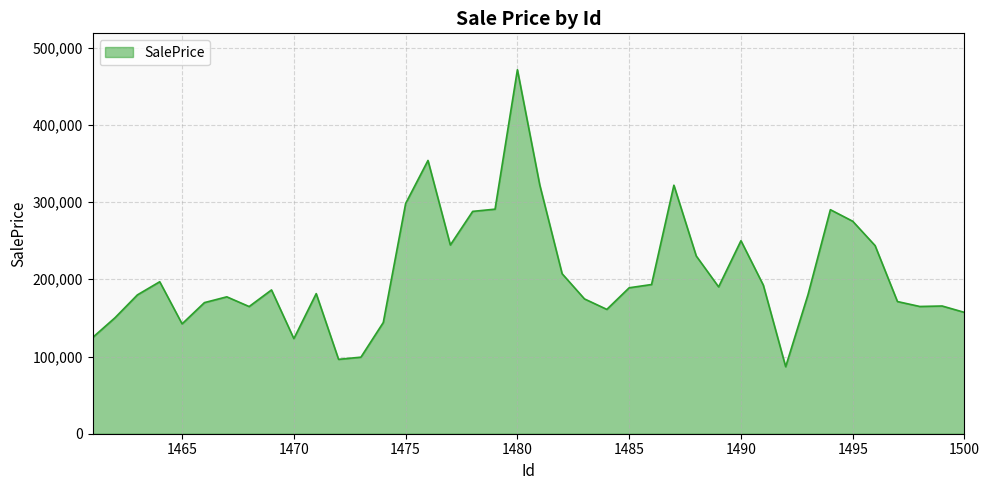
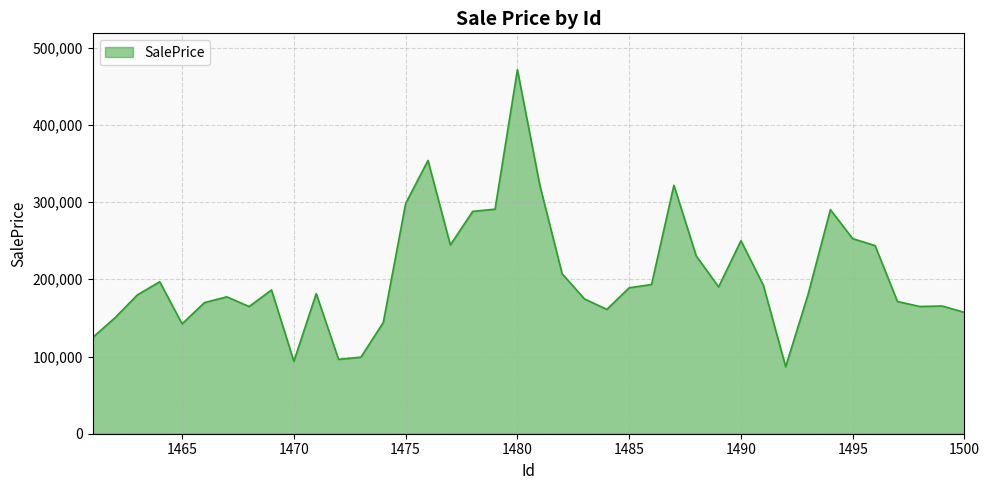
  {
    "1465": "140,000",
-   "1470": "120,000",
+   "1470": "90,000",
    "1475": "300,000",
    "1480": "470,000",
    "1485": "190,000",
    "1490": "250,000",
-   "1495": "280,000",
+   "1495": "250,000",
    "1500": "160,000"
  }
